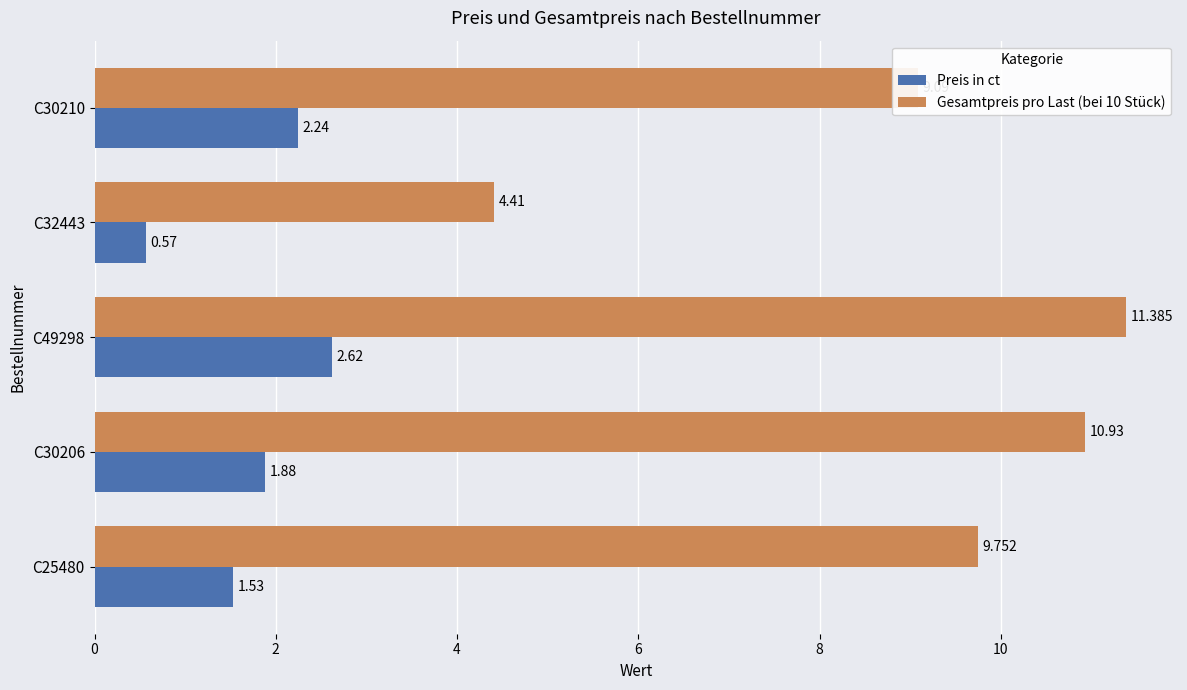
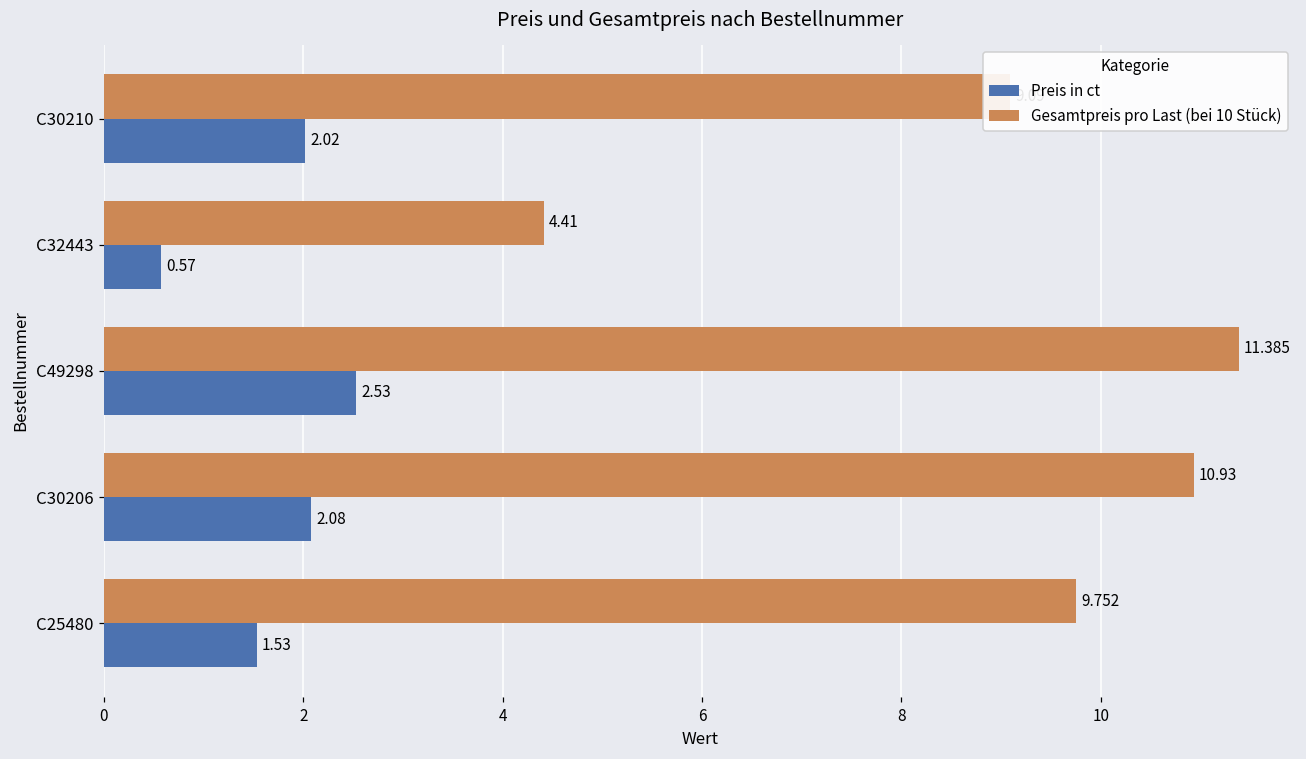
  {
    "Preis in ct": {
-     "C30210": 2.24,
+     "C30210": 2.02,
      "C32443": 0.57,
-     "C49298": 2.62,
-     "C30206": 1.88,
+     "C49298": 2.53,
+     "C30206": 2.08,
      "C25480": 1.53
    },
    "Gesamtpreis pro Last (bei 10 Stück)": {
      "C32443": 4.41,
      "C49298": 11.385,
      "C30206": 10.93,
      "C25480": 9.752
    }
  }
